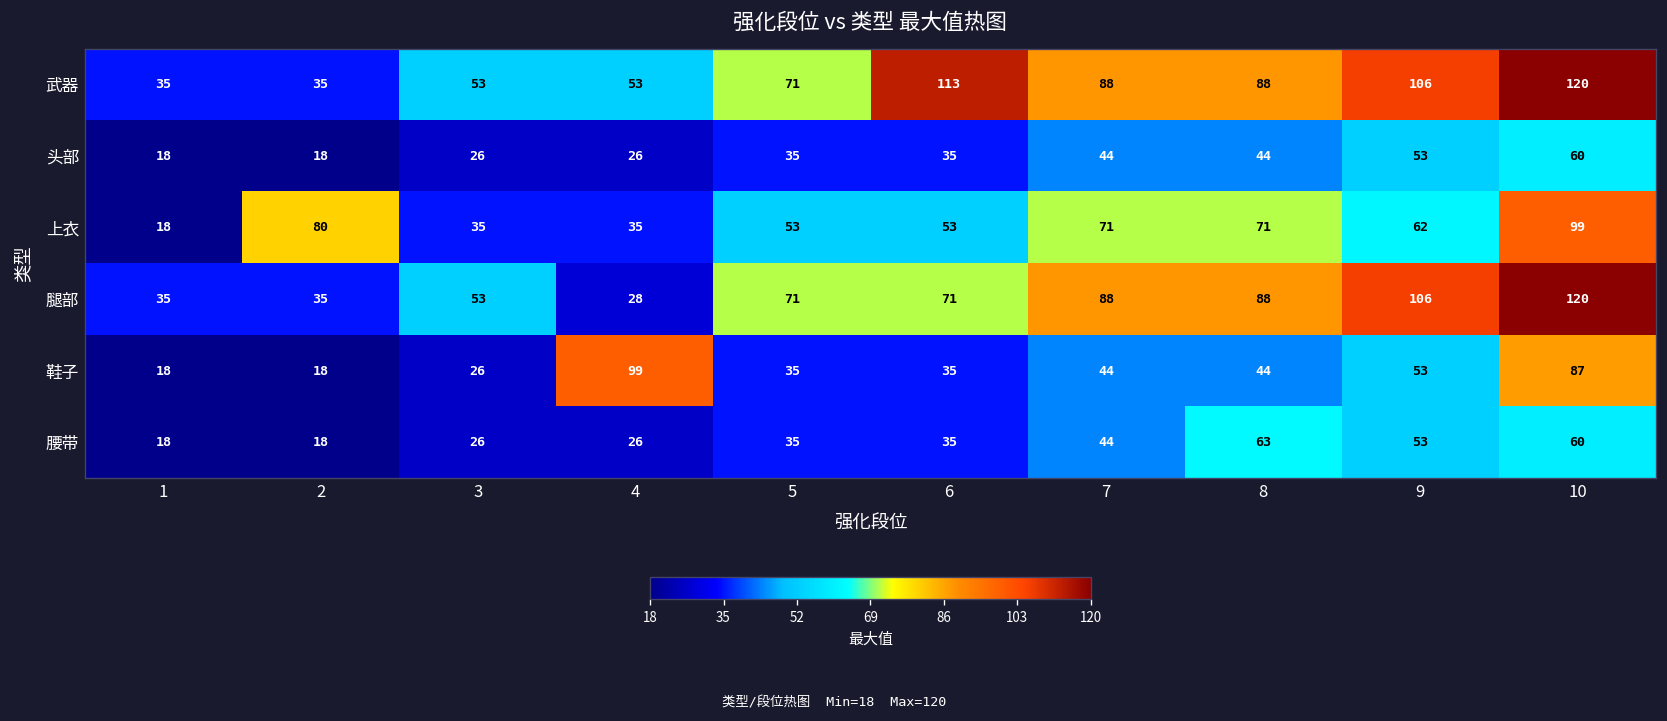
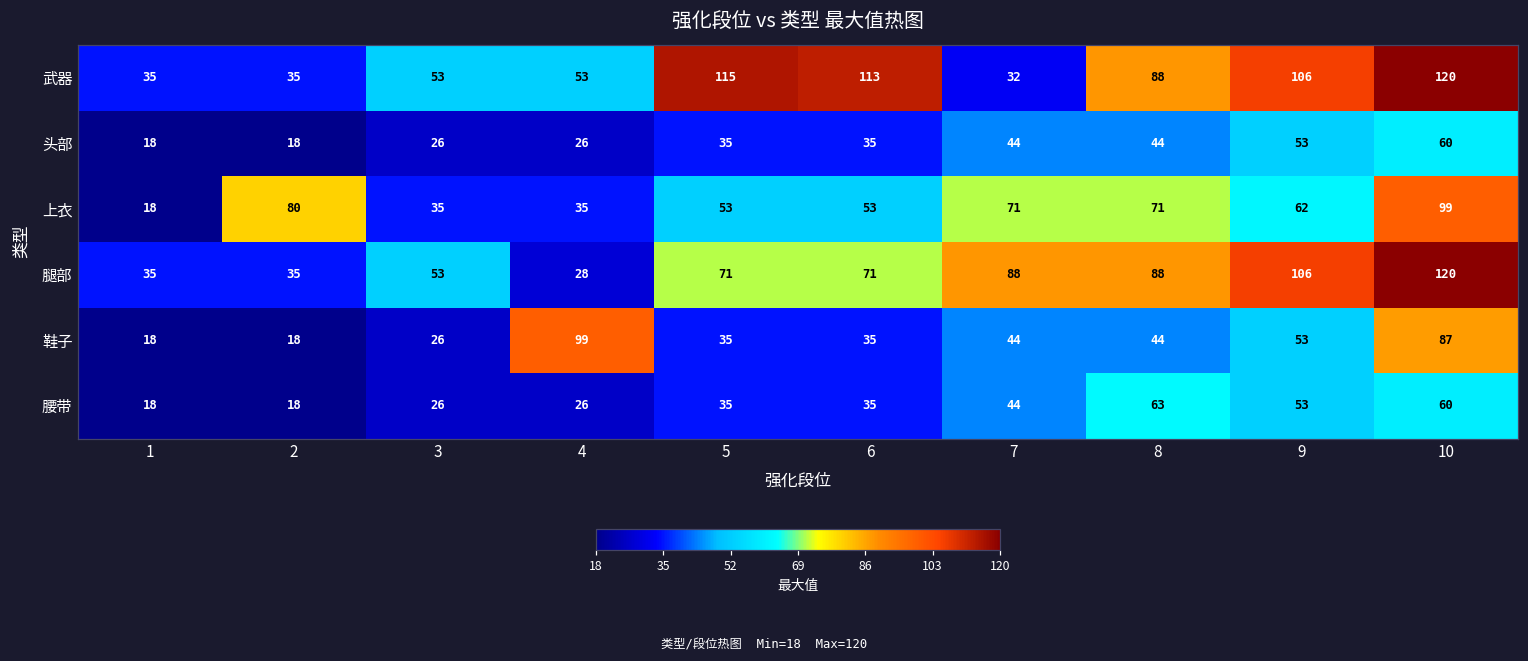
  {
    "武器": {
      "1": 35,
      "2": 35,
      "3": 53,
      "4": 53,
-     "5": 71,
+     "5": 115,
      "6": 113,
-     "7": 88,
+     "7": 32,
      "8": 88,
      "9": 106,
      "10": 120
    },
    "头部": {
      "1": 18,
      "2": 18,
      "3": 26,
      "4": 26,
      "5": 35,
      "6": 35,
      "7": 44,
      "8": 44,
      "9": 53,
      "10": 60
    },
    "上衣": {
      "1": 18,
      "2": 80,
      "3": 35,
      "4": 35,
      "5": 53,
      "6": 53,
      "7": 71,
      "8": 71,
      "9": 62,
      "10": 99
    },
    "腿部": {
      "1": 35,
      "2": 35,
      "3": 53,
      "4": 28,
      "5": 71,
      "6": 71,
      "7": 88,
      "8": 88,
      "9": 106,
      "10": 120
    },
    "鞋子": {
      "1": 18,
      "2": 18,
      "3": 26,
      "4": 99,
      "5": 35,
      "6": 35,
      "7": 44,
      "8": 44,
      "9": 53,
      "10": 87
    },
    "腰带": {
      "1": 18,
      "2": 18,
      "3": 26,
      "4": 26,
      "5": 35,
      "6": 35,
      "7": 44,
      "8": 63,
      "9": 53,
      "10": 60
    }
  }
